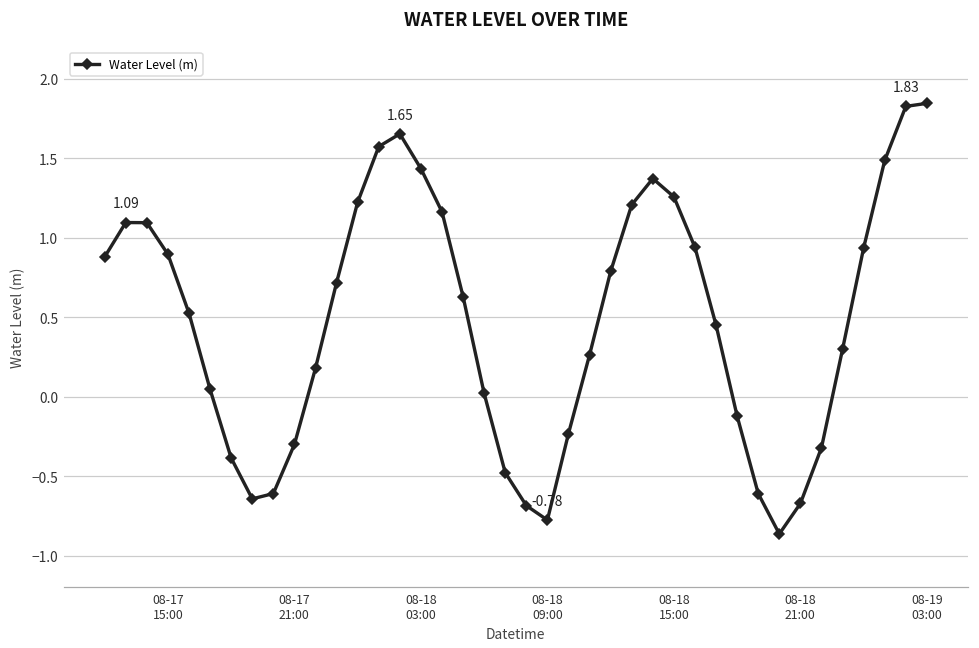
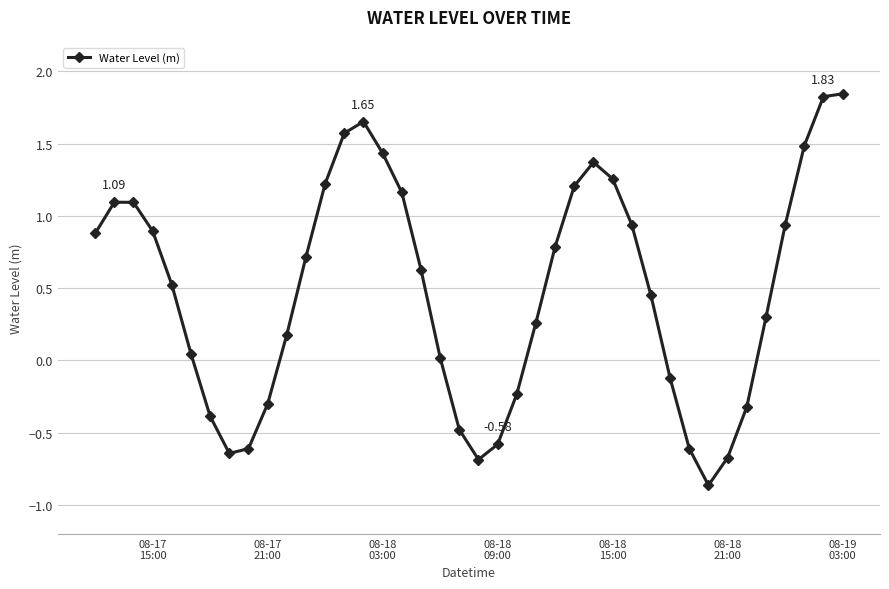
  {
-   "08-18 09:00": -0.78
+   "08-18 09:00": -0.58
  }
